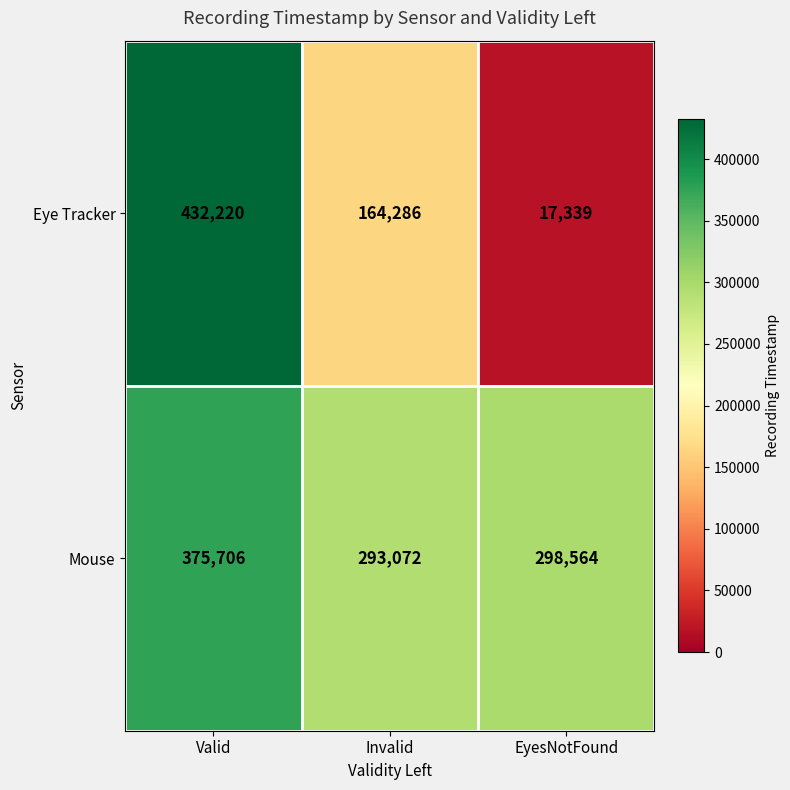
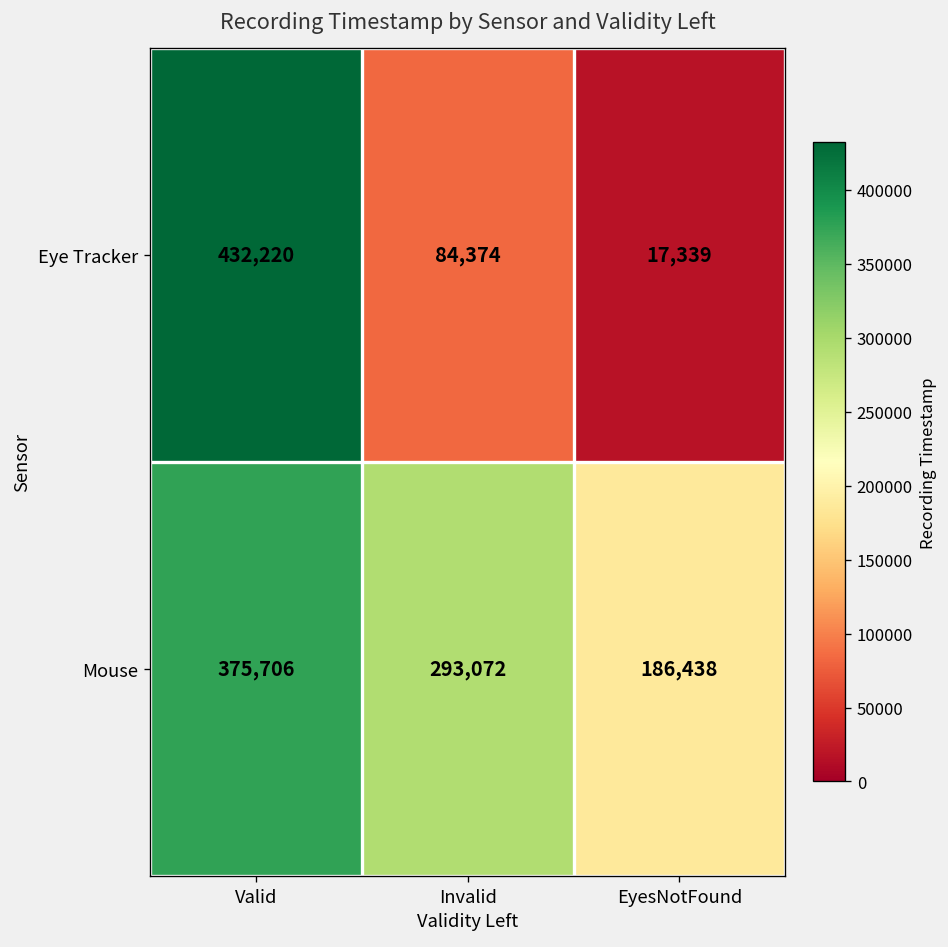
  {
    "Eye Tracker": {
      "Valid": "432,220",
-     "Invalid": "164,286",
+     "Invalid": "84,374",
      "EyesNotFound": "17,339"
    },
    "Mouse": {
      "Valid": "375,706",
      "Invalid": "293,072",
-     "EyesNotFound": "298,564"
+     "EyesNotFound": "186,438"
    }
  }
